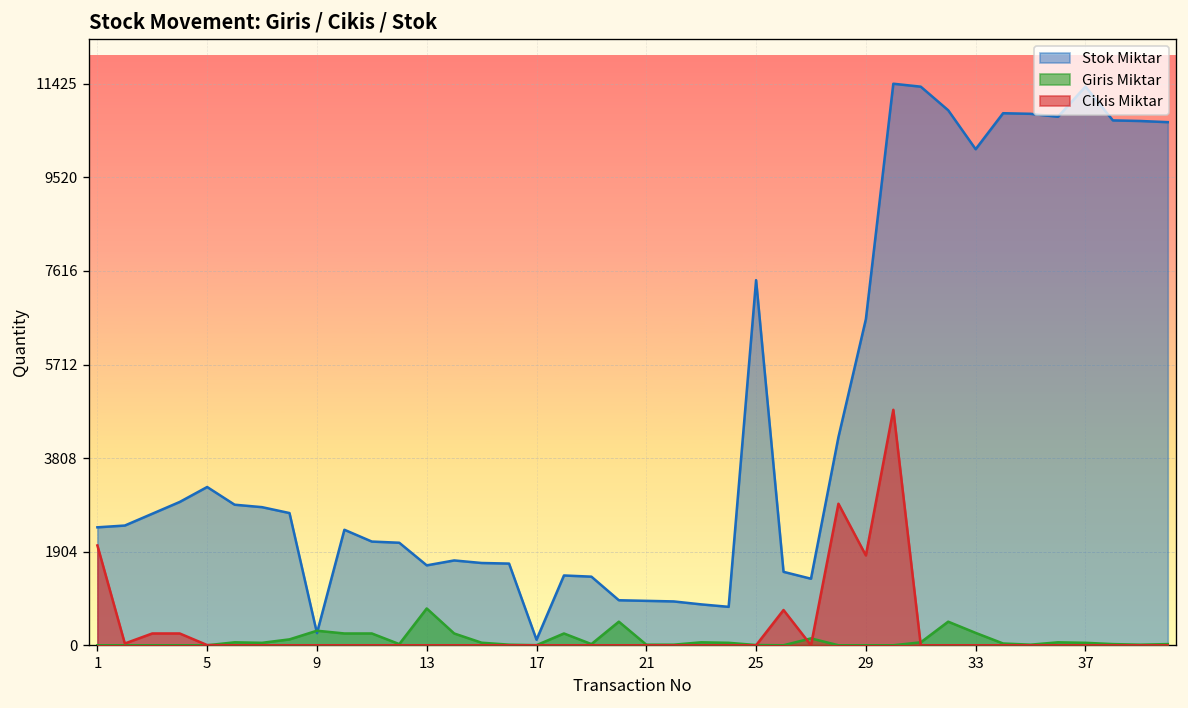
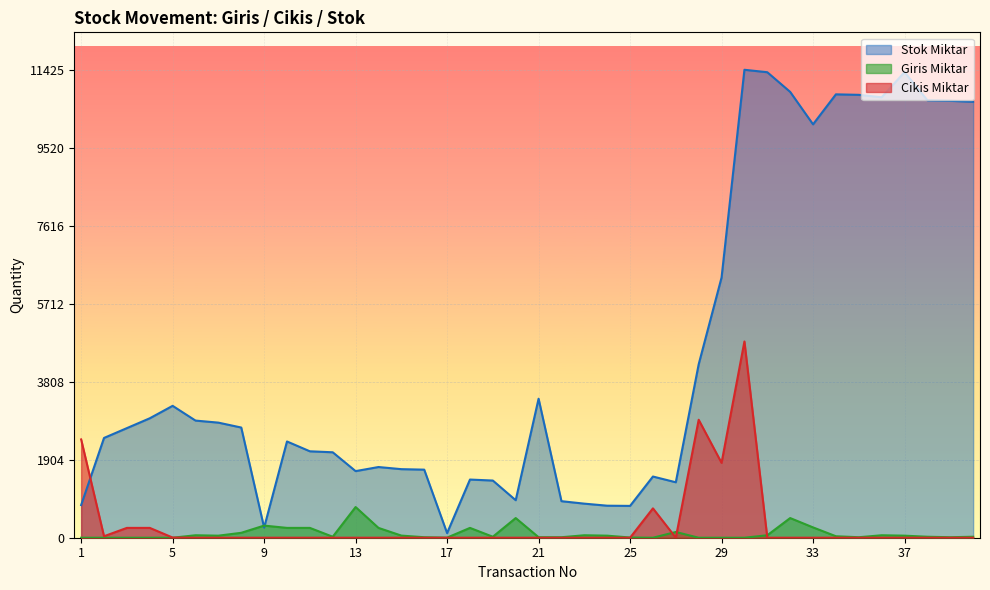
  {
    "Stok Miktar": {
-     "1": 2400,
+     "1": 800,
      "5": 3200,
      "13": 1600,
      "17": 100,
-     "21": 900,
-     "25": 7400,
-     "29": 6600,
+     "21": 3400,
+     "25": 800,
+     "29": 6400,
      "33": 10100
    },
    "Giris Miktar": {
      "1": 0,
      "13": 700,
      "29": 0,
      "33": 300
    },
    "Cikis Miktar": {
-     "1": 2000,
+     "1": 2400,
      "9": 0,
      "13": 0,
      "29": 1800,
      "33": 0
    }
  }
